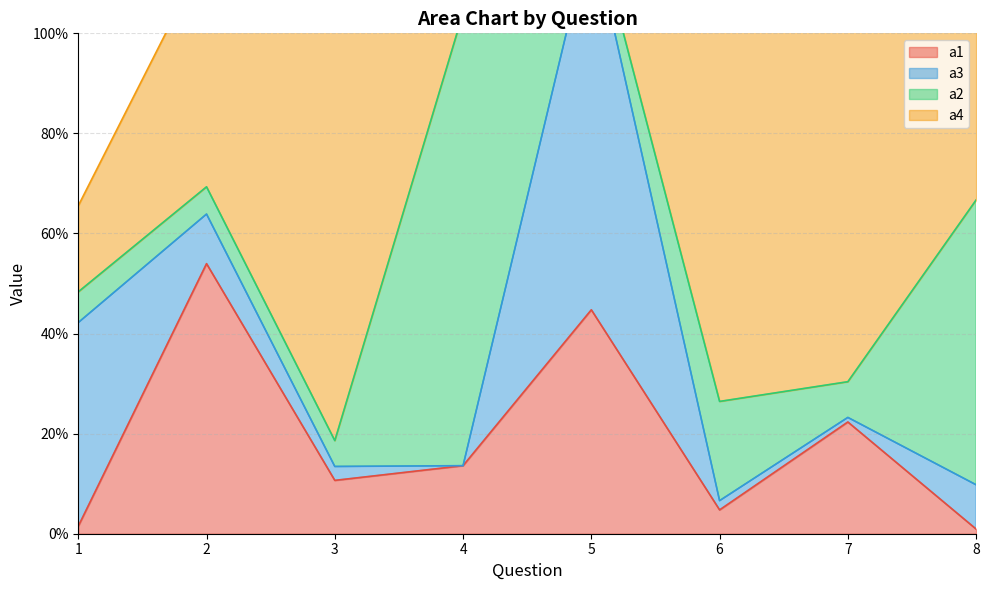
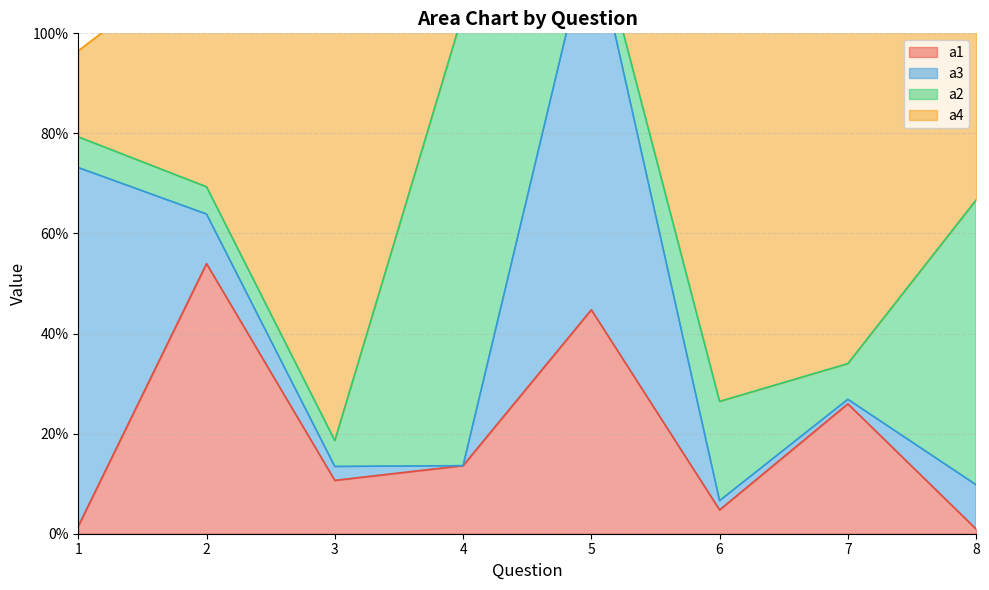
  {
    "a1": {
      "1": "2%",
      "2": "54%",
      "3": "11%",
      "5": "45%",
      "6": "5%",
-     "7": "22%",
+     "7": "26%",
      "8": "1%"
    },
    "a3": {
-     "1": "41%",
+     "1": "72%",
      "2": "10%",
      "3": "3%",
      "6": "2%",
      "7": "1%",
      "8": "9%"
    },
    "a2": {
      "1": "6%",
      "2": "5%",
      "3": "5%",
      "6": "20%",
      "7": "7%",
      "8": "57%"
    },
    "a4": {
      "1": "17%"
    }
  }
